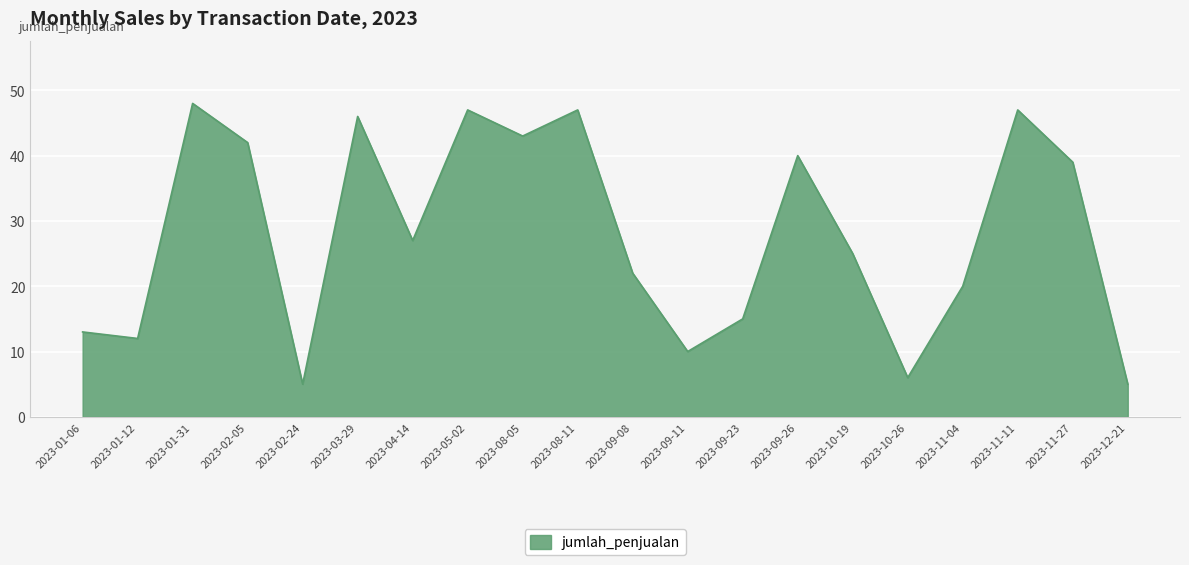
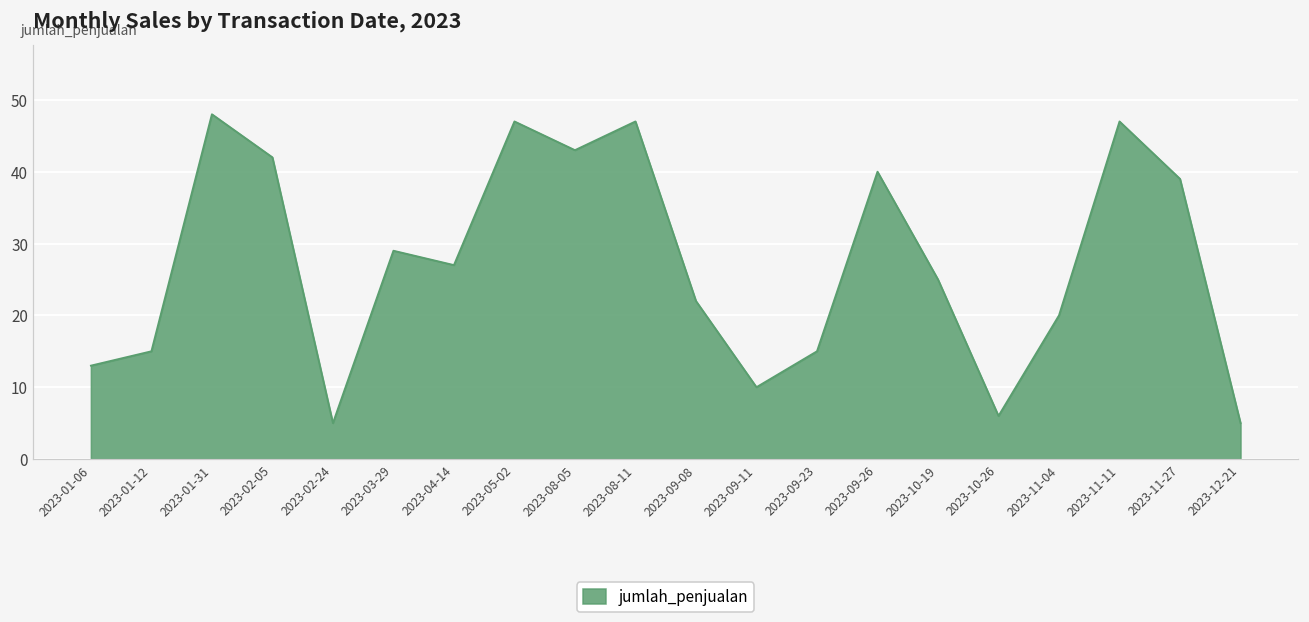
  {
    "2023-01-06": 13,
-   "2023-01-12": 12,
+   "2023-01-12": 15,
    "2023-01-31": 48,
    "2023-02-05": 42,
    "2023-02-24": 5,
-   "2023-03-29": 46,
+   "2023-03-29": 29,
    "2023-04-14": 27,
    "2023-05-02": 47,
    "2023-08-05": 43,
    "2023-08-11": 47,
    "2023-09-08": 22,
    "2023-09-11": 10,
    "2023-09-23": 15,
    "2023-09-26": 40,
    "2023-10-19": 25,
    "2023-10-26": 6,
    "2023-11-04": 20,
    "2023-11-11": 47,
    "2023-11-27": 39,
    "2023-12-21": 5
  }
